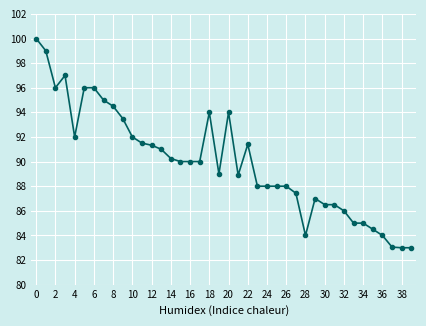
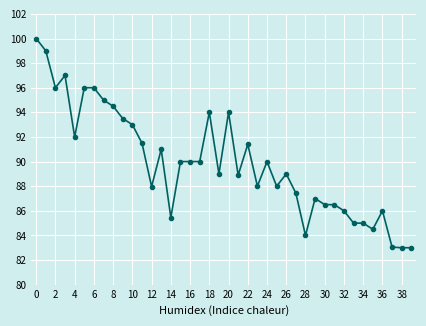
  {
    "0": 100.0,
    "2": 96.0,
    "4": 92.0,
    "6": 96.0,
    "8": 94.5,
-   "10": 92,
-   "12": 91.3,
-   "14": 90.3,
+   "10": 93,
+   "12": 88.0,
+   "14": 85.5,
    "16": 90.0,
    "18": 94.0,
    "20": 94.0,
    "22": 91.4,
-   "24": 88,
-   "26": 88,
+   "24": 90,
+   "26": 89,
    "28": 84.0,
    "30": 86.5,
    "32": 86.0,
    "34": 85.0,
-   "36": 84,
+   "36": 86,
    "38": 83.0
  }
